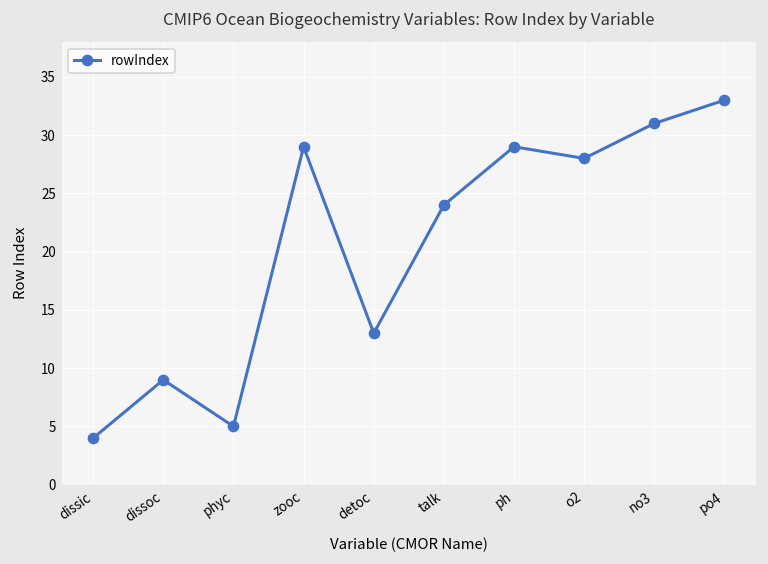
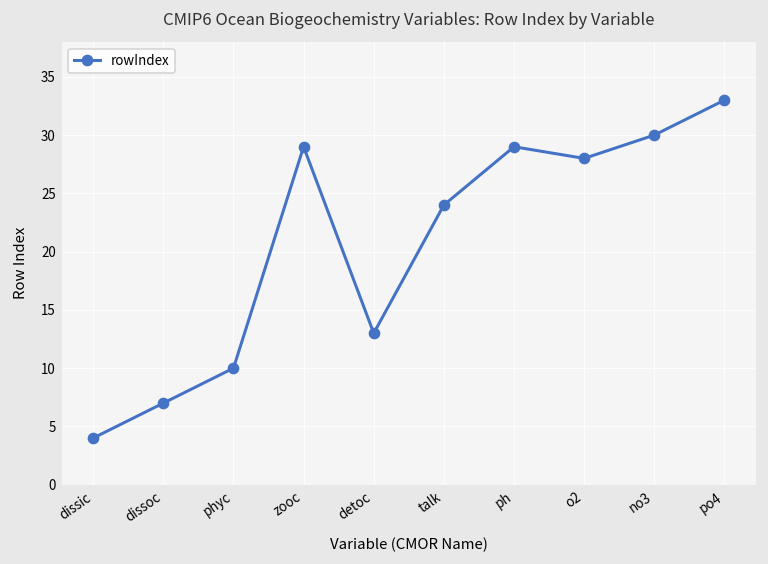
  {
    "dissic": 4,
-   "dissoc": 9,
-   "phyc": 5,
+   "dissoc": 7,
+   "phyc": 10,
    "zooc": 29,
    "detoc": 13,
    "talk": 24,
    "ph": 29,
    "o2": 28,
-   "no3": 31,
+   "no3": 30,
    "po4": 33
  }
